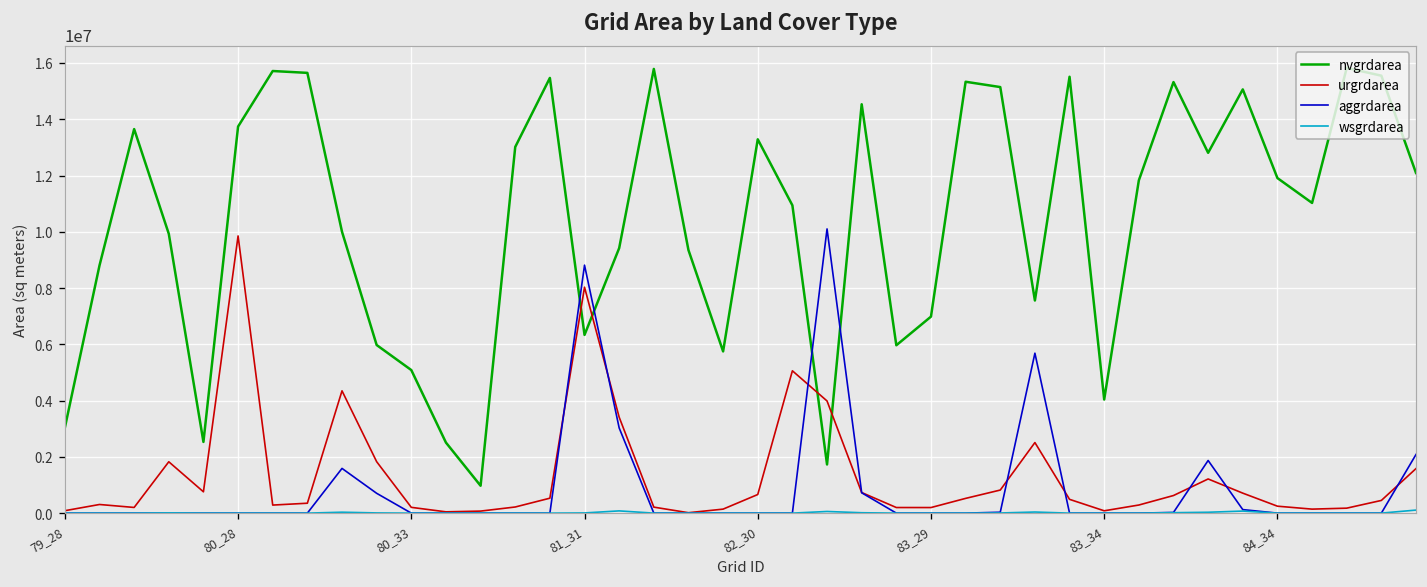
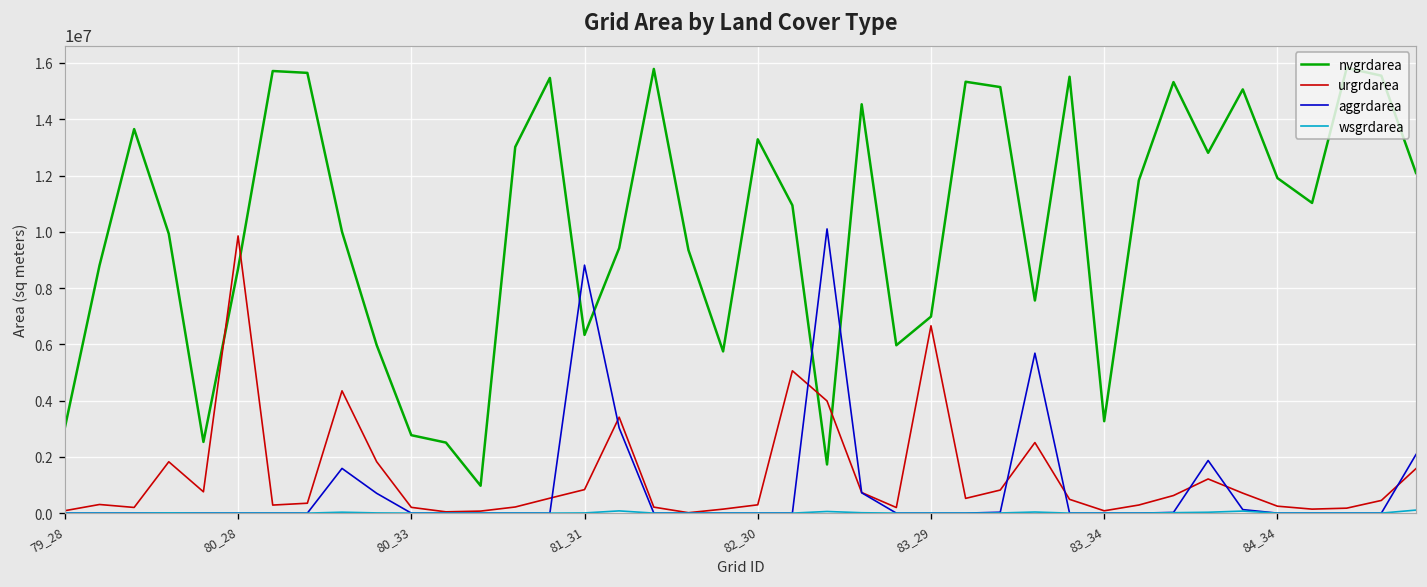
  {
    "nvgrdarea": {
      "79_28": 3000000,
-     "80_28": 13700000,
-     "80_33": 5100000,
+     "80_28": 8700000,
+     "80_33": 2800000,
      "81_31": 6300000,
      "82_30": 13300000,
      "83_29": 7000000,
-     "83_34": 4000000,
+     "83_34": 3300000,
      "84_34": 11900000
    },
    "urgrdarea": {
      "80_28": 9900000,
      "80_33": 200000,
-     "81_31": 8000000,
-     "82_30": 700000,
-     "83_29": 200000,
+     "81_31": 800000,
+     "82_30": 300000,
+     "83_29": 6700000,
      "84_34": 200000
    },
    "aggrdarea": {
      "81_31": 8800000
    },
    "wsgrdarea": {
      "81_31": 0
    }
  }
